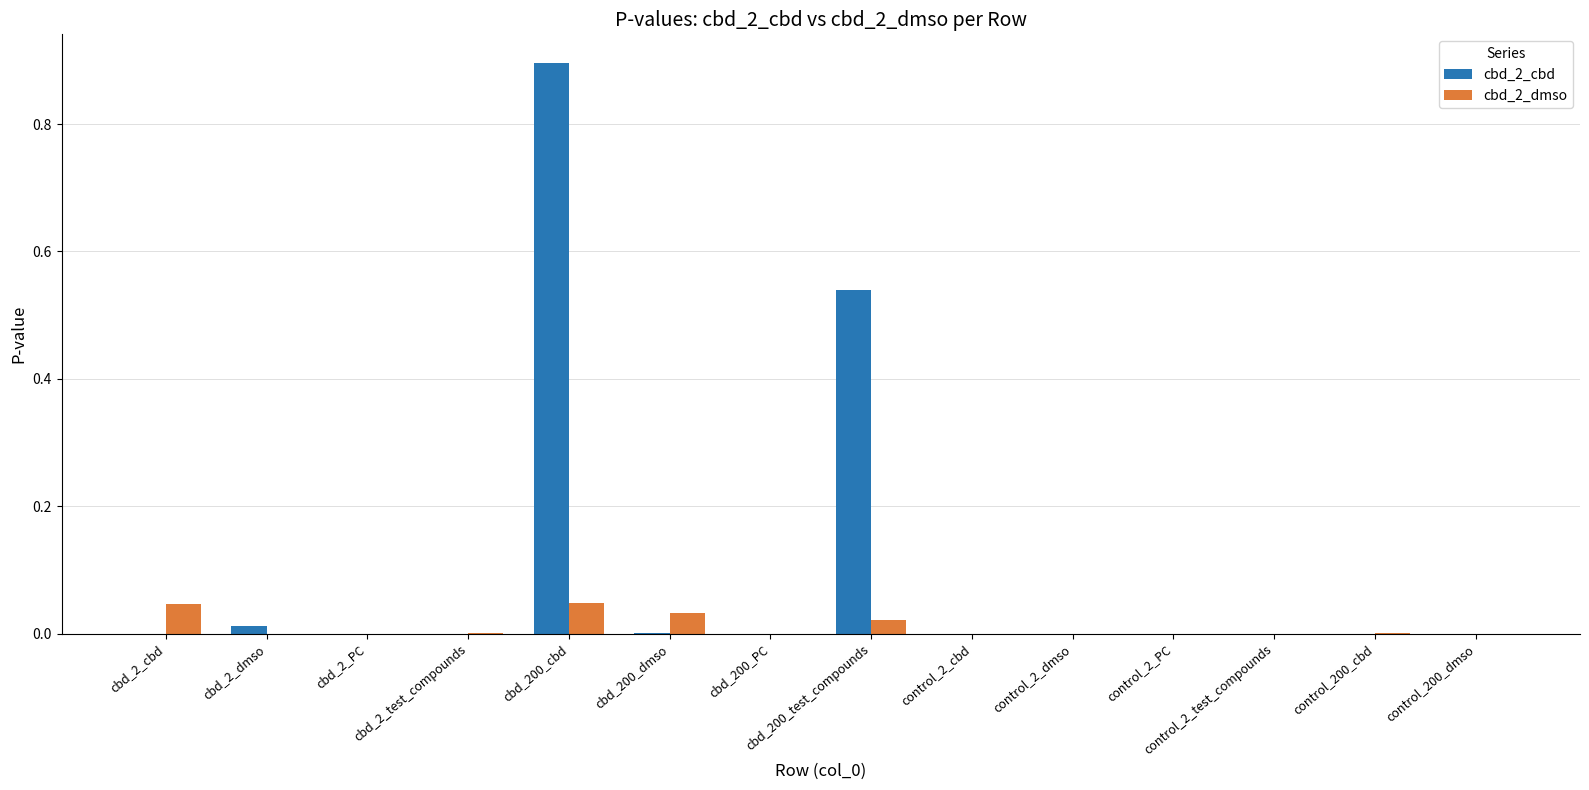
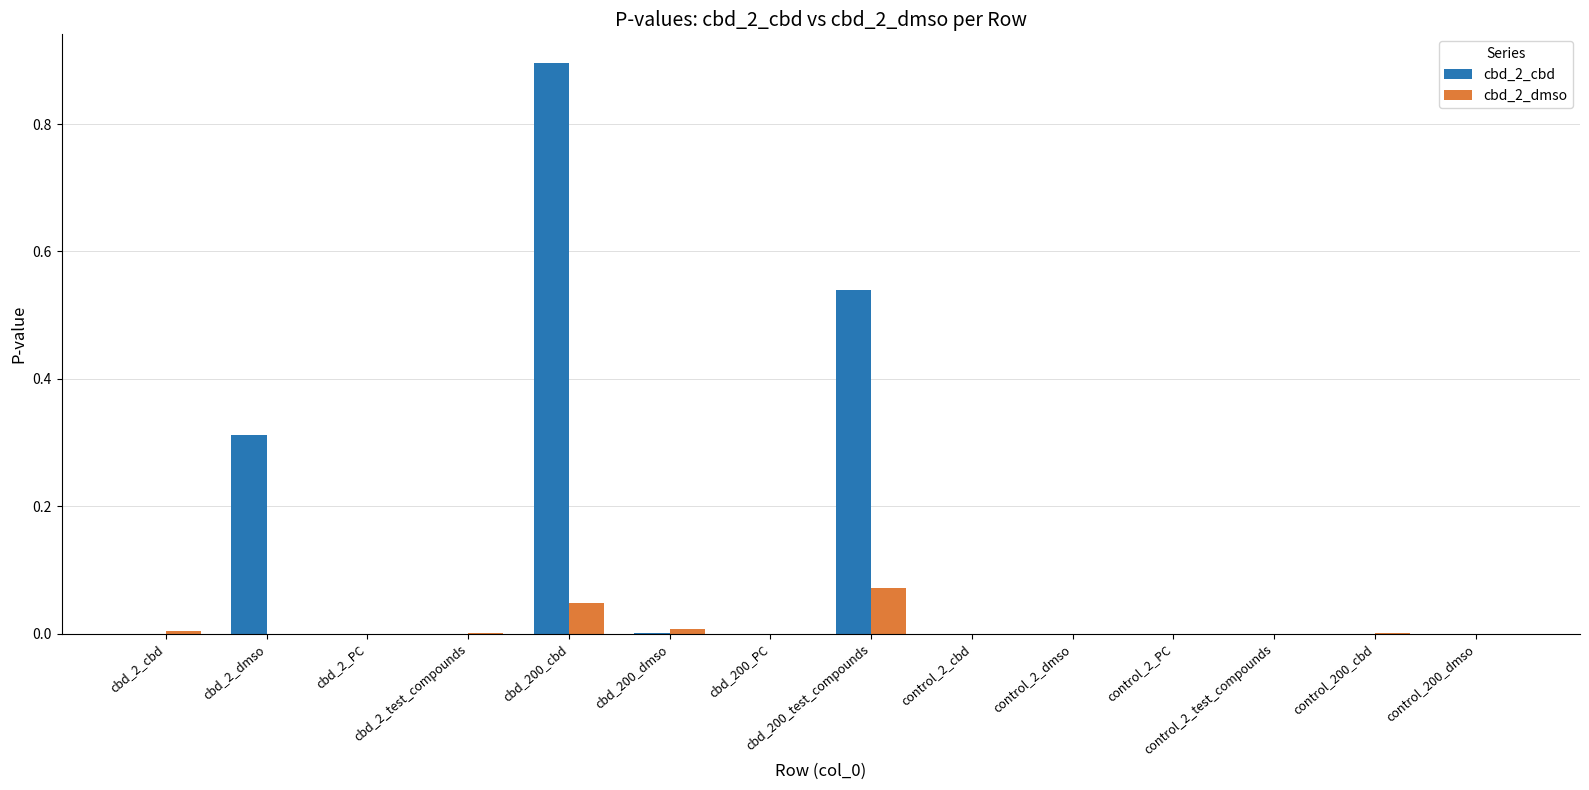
  {
    "cbd_2_cbd": {
      "cbd_2_cbd": 0.00,
-     "cbd_2_dmso": 0.01,
+     "cbd_2_dmso": 0.31,
      "cbd_200_cbd": 0.90,
      "cbd_200_test_compounds": 0.54
    },
    "cbd_2_dmso": {
-     "cbd_2_cbd": 0.05,
+     "cbd_2_cbd": 0.01,
      "cbd_2_dmso": 0.00,
      "cbd_200_cbd": 0.05,
-     "cbd_200_dmso": 0.03,
-     "cbd_200_test_compounds": 0.02
+     "cbd_200_dmso": 0.01,
+     "cbd_200_test_compounds": 0.07
    }
  }
